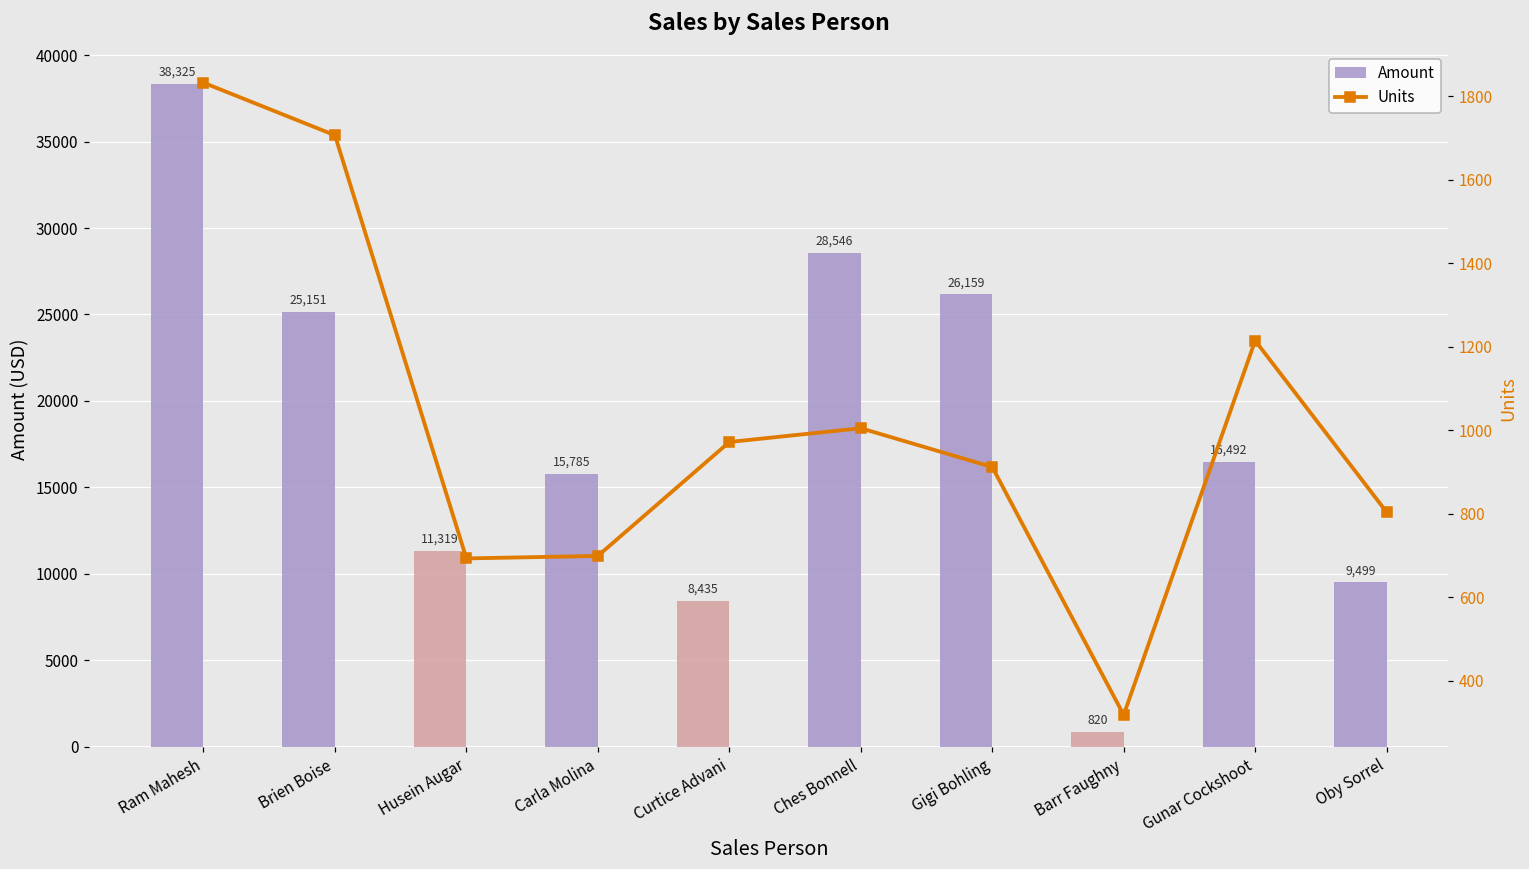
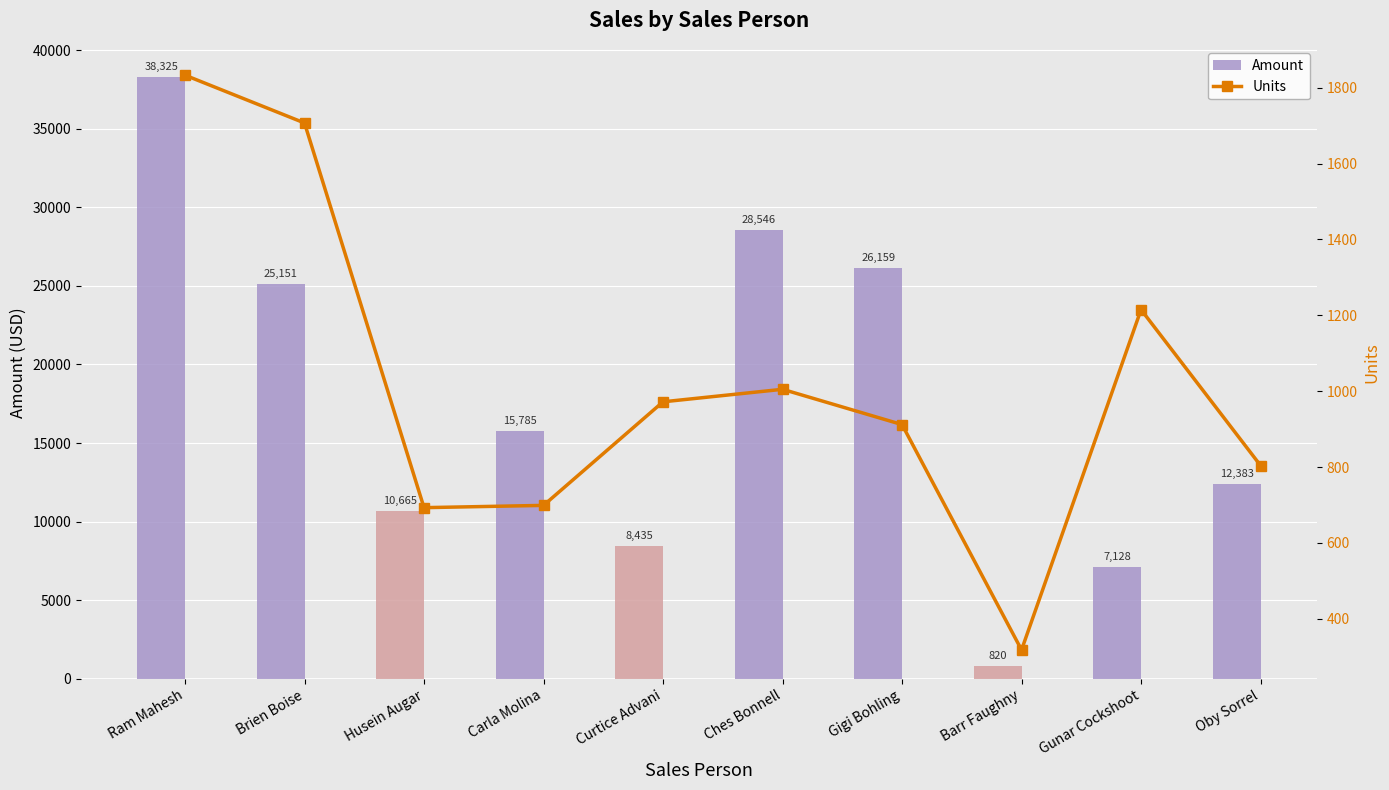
  {
    "Amount": {
      "Ram Mahesh": "38,325",
      "Brien Boise": "25,151",
-     "Husein Augar": "11,319",
+     "Husein Augar": "10,665",
      "Carla Molina": "15,785",
      "Curtice Advani": "8,435",
      "Ches Bonnell": "28,546",
      "Gigi Bohling": "26,159",
      "Barr Faughny": "820",
-     "Gunar Cockshoot": "16,492",
-     "Oby Sorrel": "9,499"
+     "Gunar Cockshoot": "7,128",
+     "Oby Sorrel": "12,383"
    }
  }
